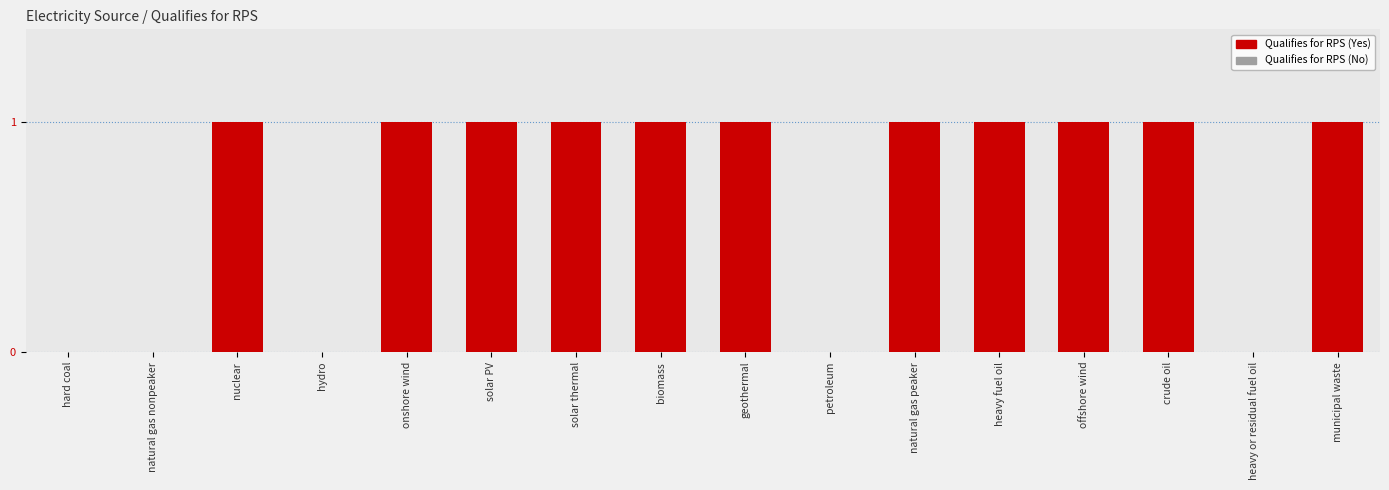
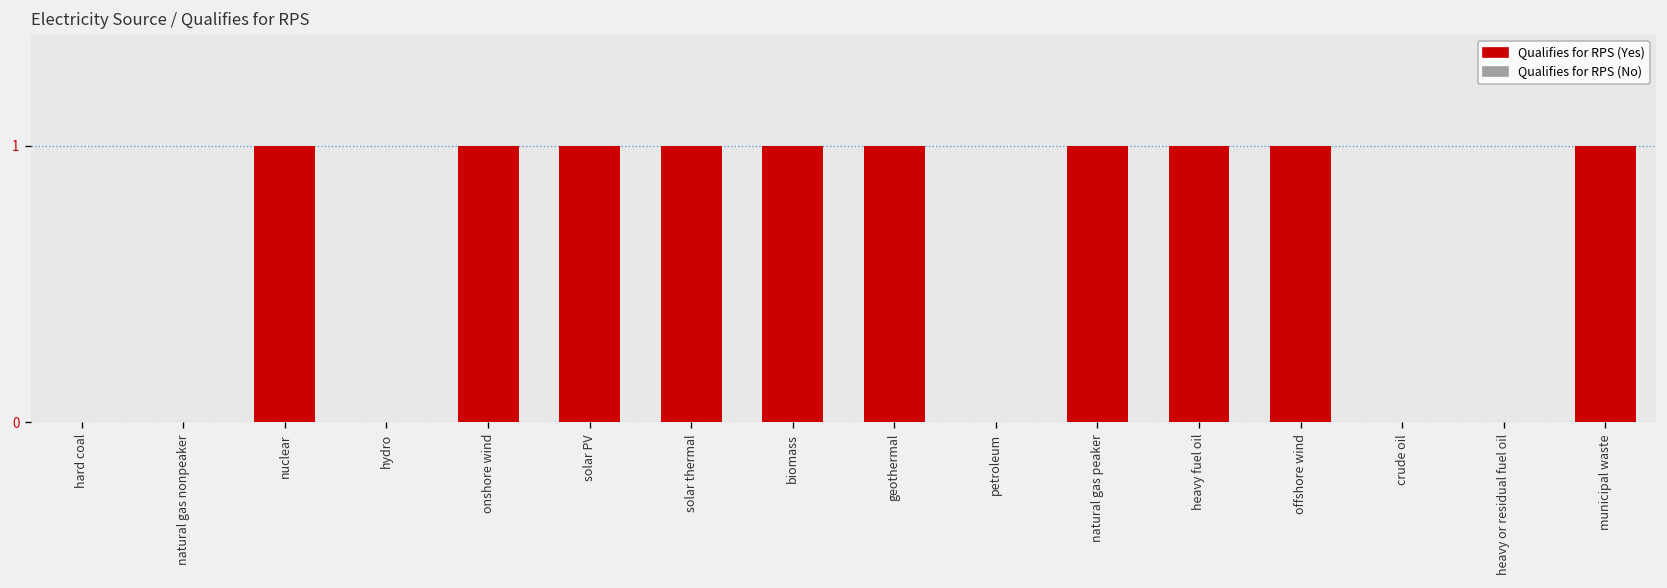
  {
    "hard coal": 0,
    "natural gas nonpeaker": 0,
    "nuclear": 1,
    "hydro": 0,
    "onshore wind": 1,
    "solar PV": 1,
    "solar thermal": 1,
    "biomass": 1,
    "geothermal": 1,
    "petroleum": 0,
    "natural gas peaker": 1,
    "heavy fuel oil": 1,
    "offshore wind": 1,
-   "crude oil": 1,
+   "crude oil": 0,
    "heavy or residual fuel oil": 0,
    "municipal waste": 1
  }
